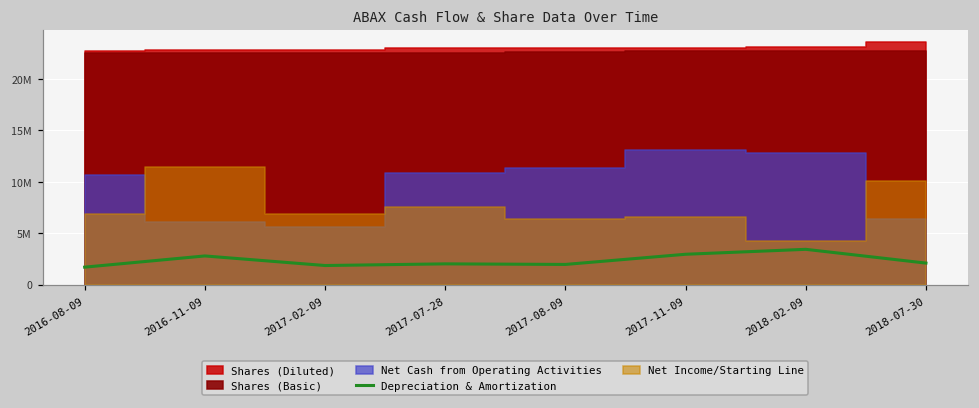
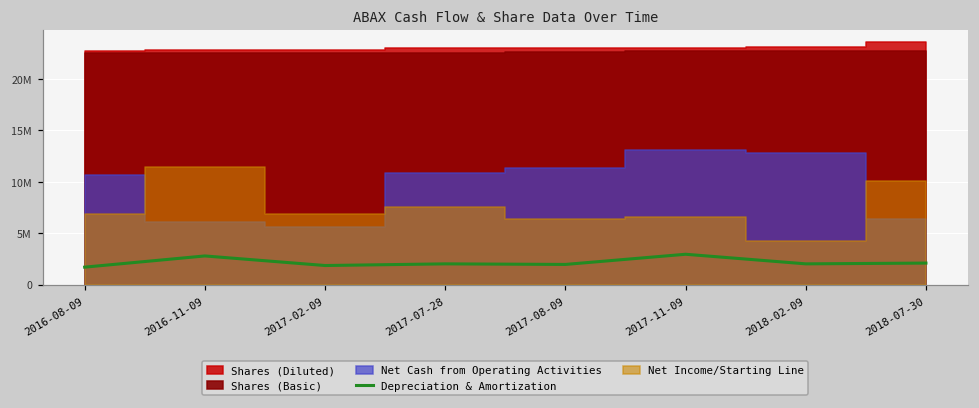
  {
    "Depreciation & Amortization": {
      "2016-08-09": 2000000,
      "2016-11-09": 3000000,
      "2017-02-09": 2000000,
      "2017-07-28": 2000000,
      "2017-08-09": 2000000,
      "2017-11-09": 3000000,
-     "2018-02-09": 3000000,
+     "2018-02-09": 2000000,
      "2018-07-30": 2000000
    }
  }
